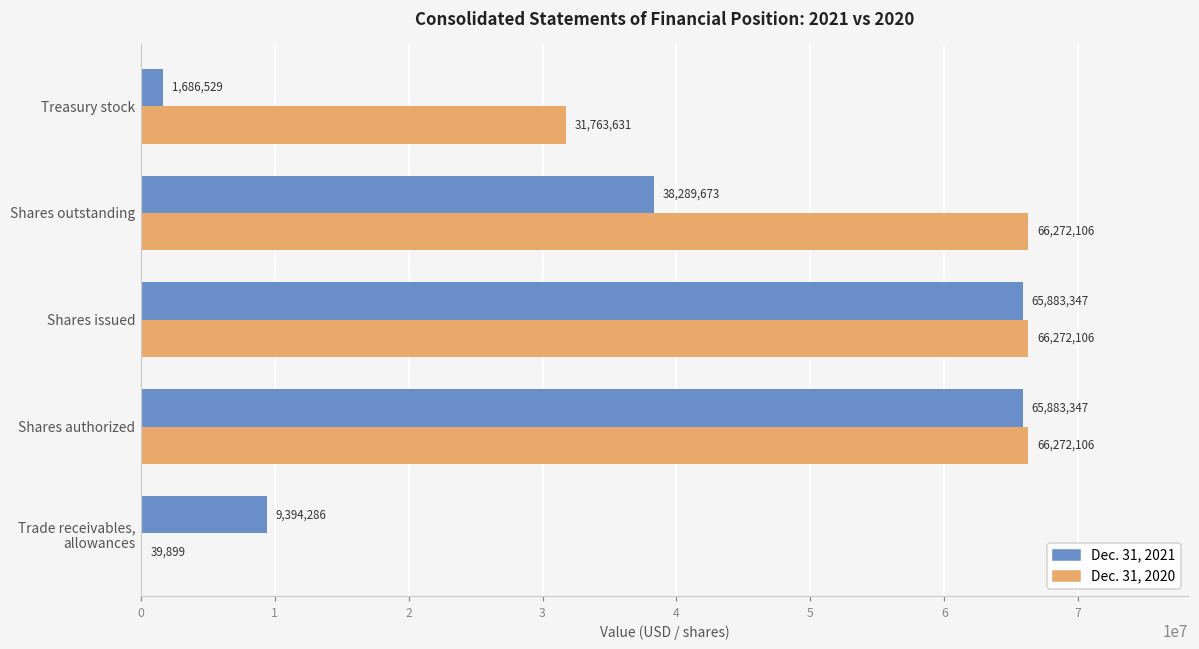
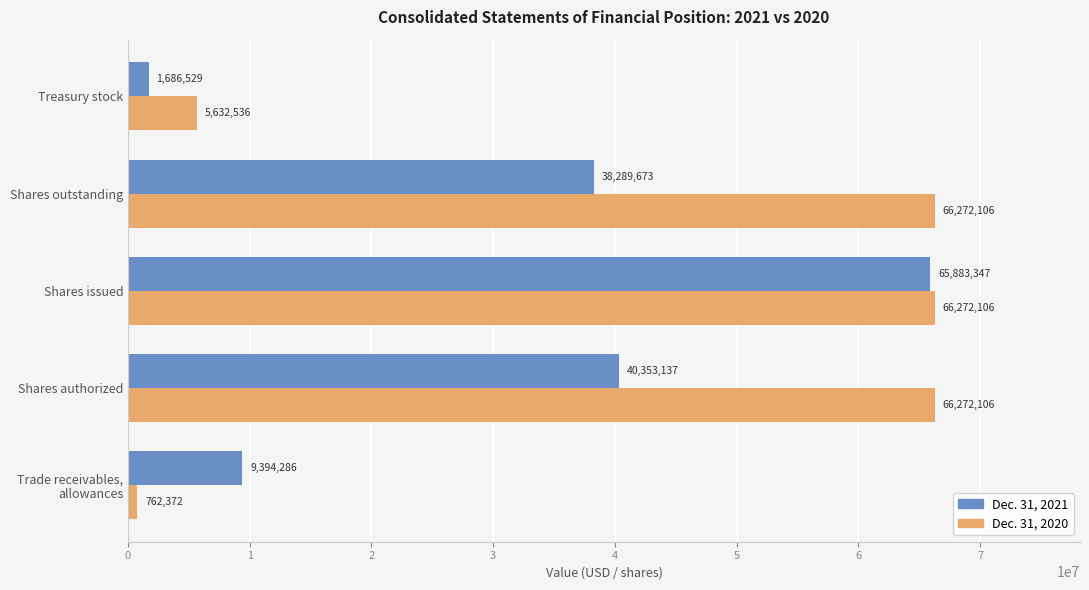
  {
    "Dec. 31, 2021": {
      "Treasury stock": "1,686,529",
      "Shares outstanding": "38,289,673",
      "Shares issued": "65,883,347",
-     "Shares authorized": "65,883,347",
+     "Shares authorized": "40,353,137",
      "Trade receivables, allowances": "9,394,286"
    },
    "Dec. 31, 2020": {
-     "Treasury stock": "31,763,631",
+     "Treasury stock": "5,632,536",
      "Shares outstanding": "66,272,106",
      "Shares issued": "66,272,106",
      "Shares authorized": "66,272,106",
-     "Trade receivables, allowances": "39,899"
+     "Trade receivables, allowances": "762,372"
    }
  }
